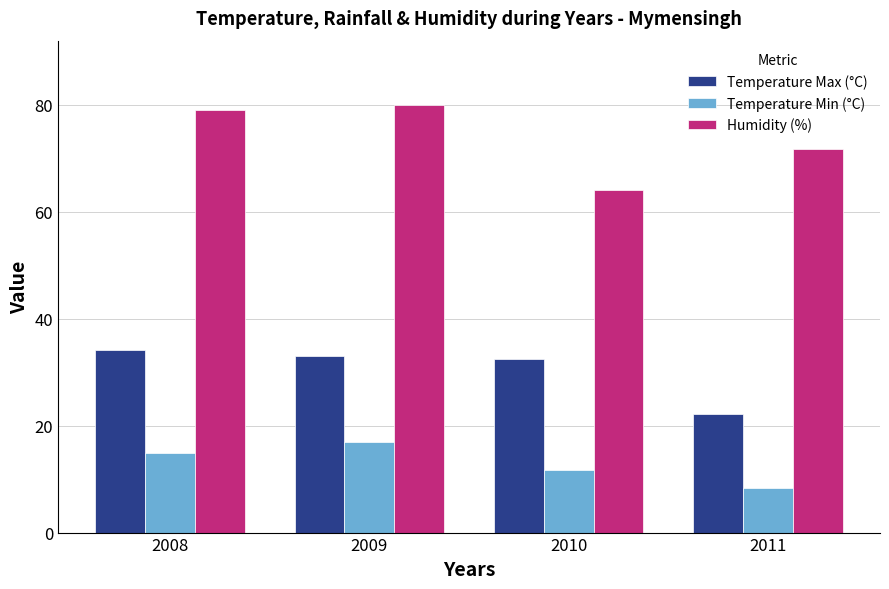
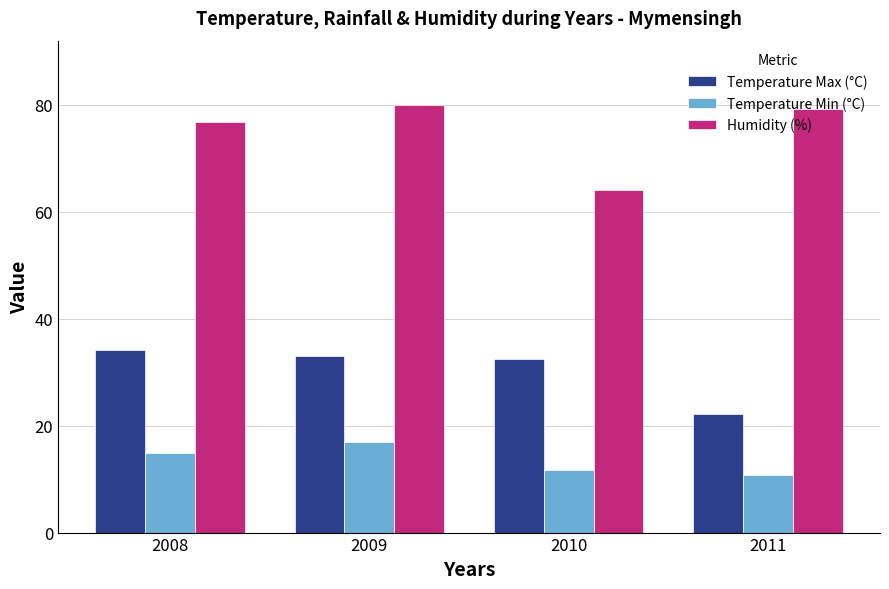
  {
    "Temperature Max (°C)": {
      "2008": 34,
      "2009": 33,
      "2010": 32,
      "2011": 22
    },
    "Temperature Min (°C)": {
      "2008": 15,
      "2009": 17,
      "2010": 12,
-     "2011": 8
+     "2011": 11
    },
    "Humidity (%)": {
-     "2008": 79,
+     "2008": 77,
      "2009": 80,
      "2010": 64,
-     "2011": 72
+     "2011": 79
    }
  }
